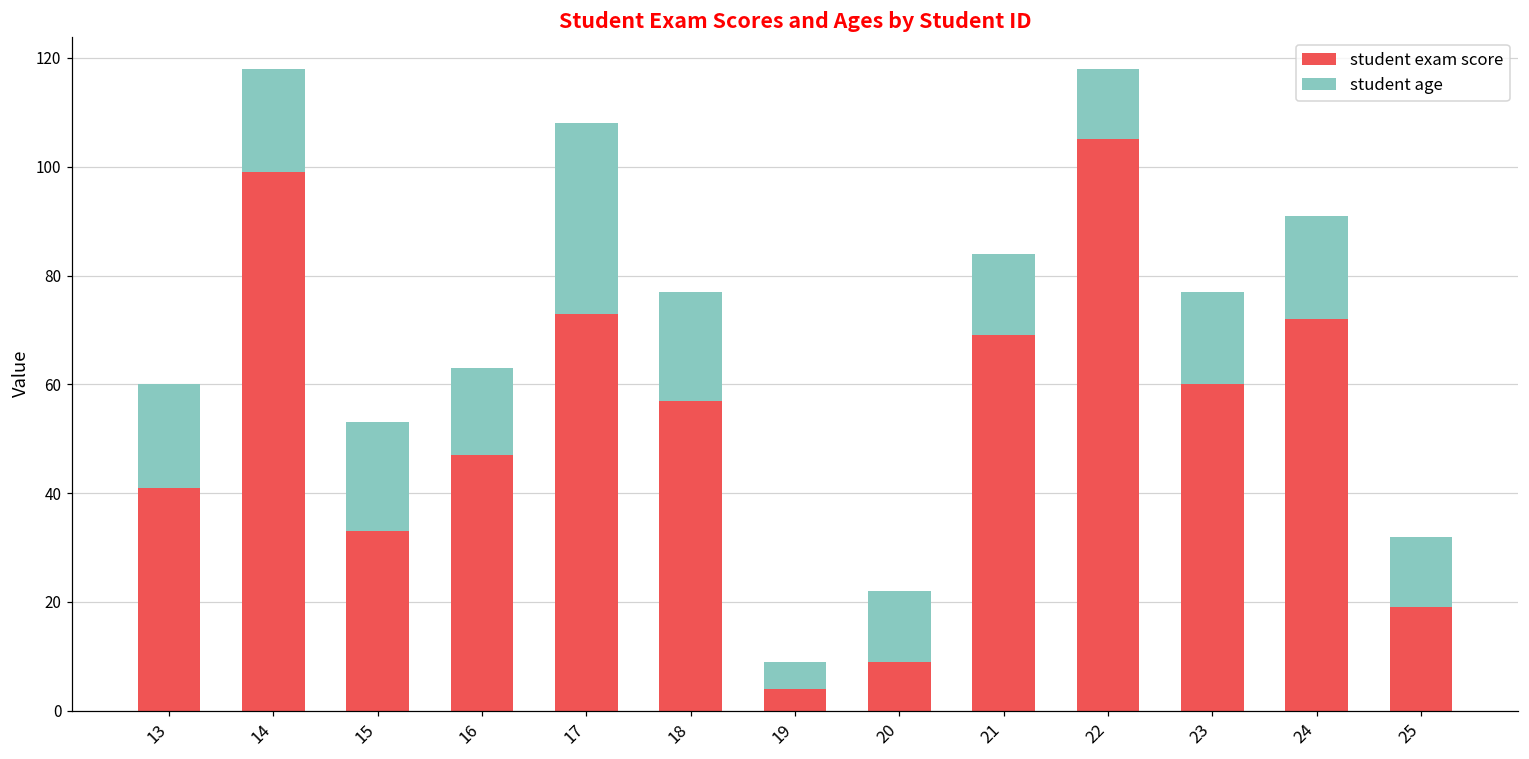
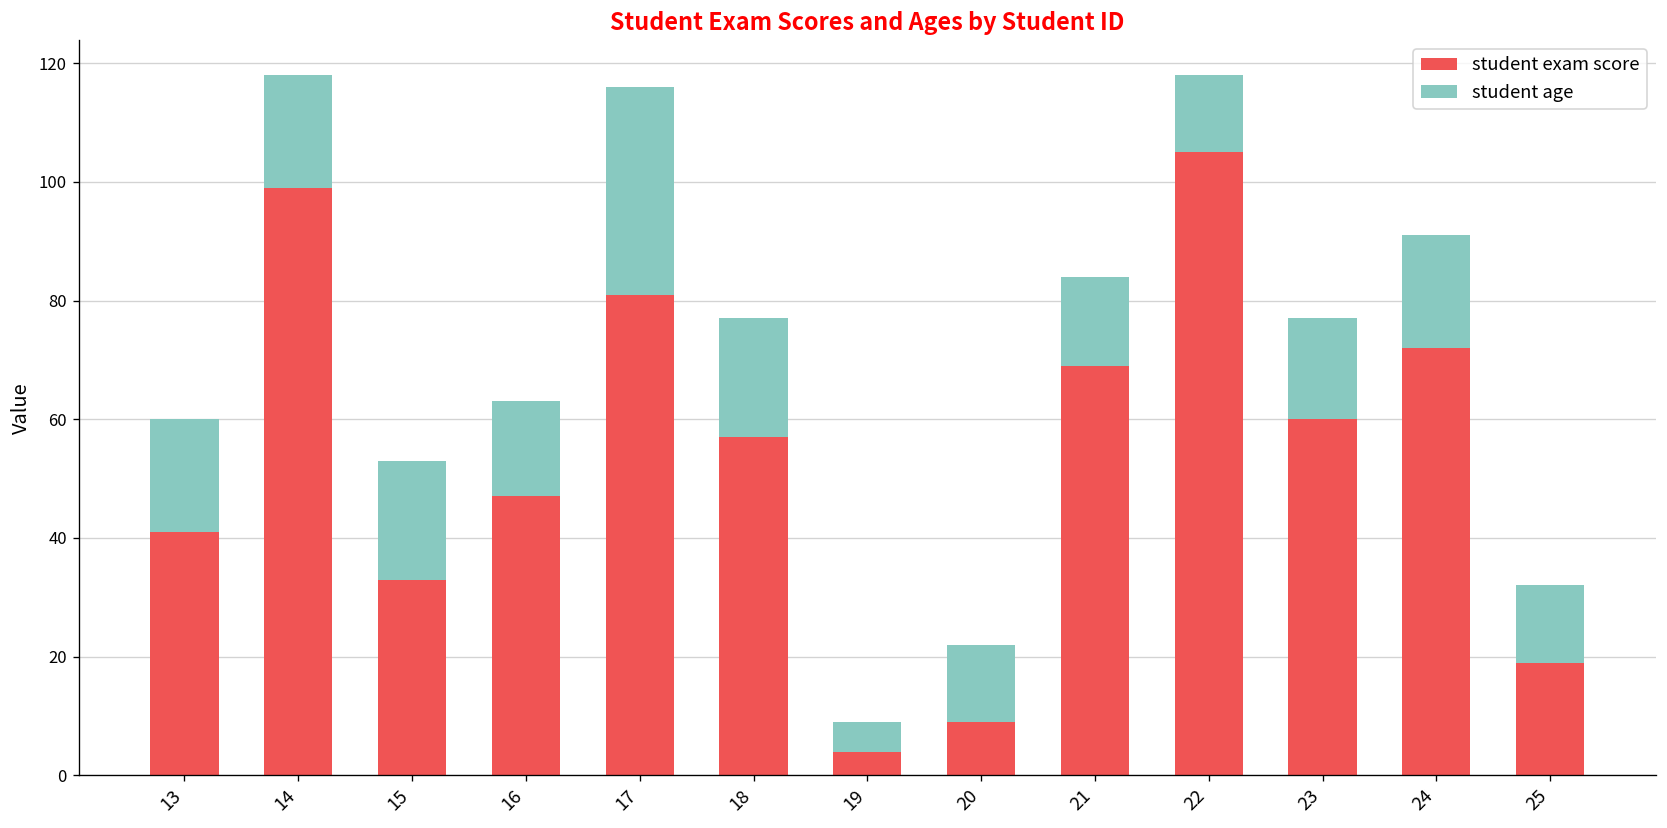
  {
    "student exam score": {
      "13": 41,
      "14": 99,
      "15": 33,
      "16": 47,
-     "17": 73,
+     "17": 81,
      "18": 57,
      "19": 4,
      "20": 9,
      "21": 69,
      "22": 105,
      "23": 60,
      "24": 72,
      "25": 19
    },
    "student age": {
      "13": 19,
      "14": 19,
      "15": 20,
      "16": 16,
      "17": 35,
      "18": 20,
      "19": 5,
      "20": 13,
      "21": 15,
      "22": 13,
      "23": 17,
      "24": 19,
      "25": 13
    }
  }
